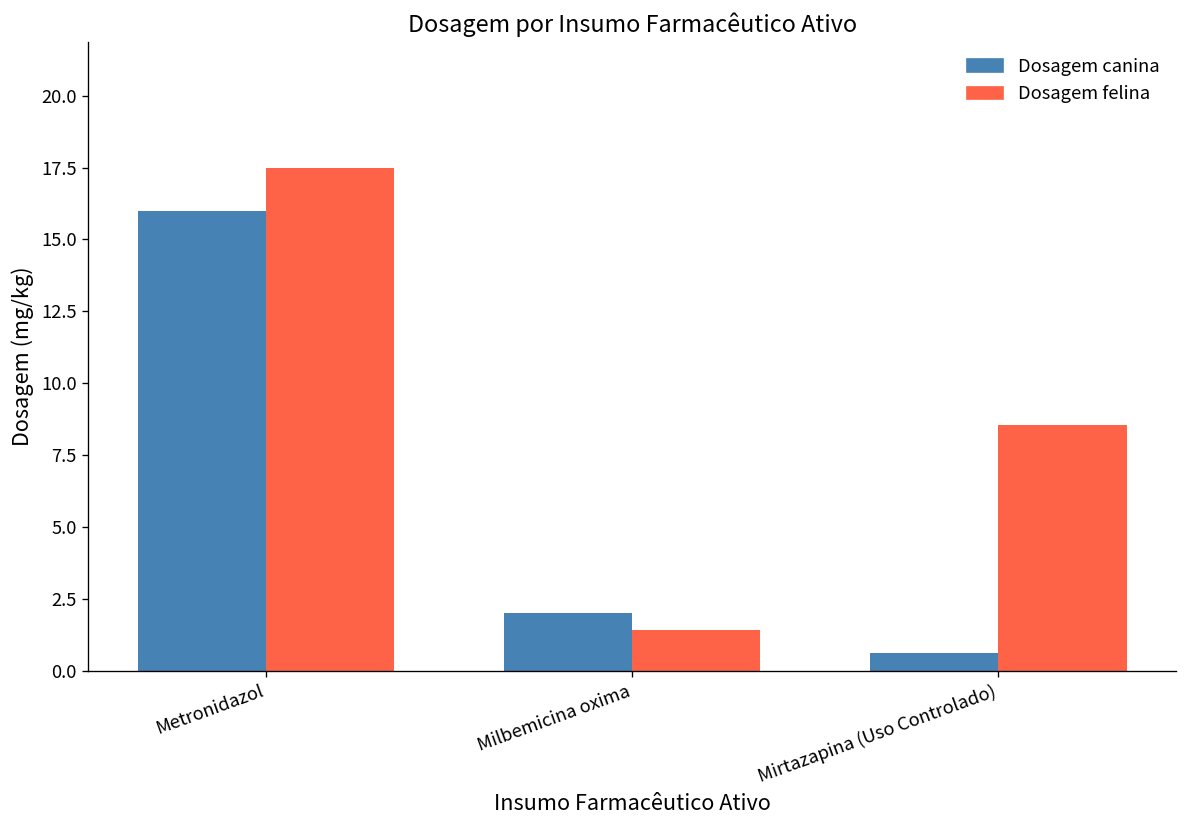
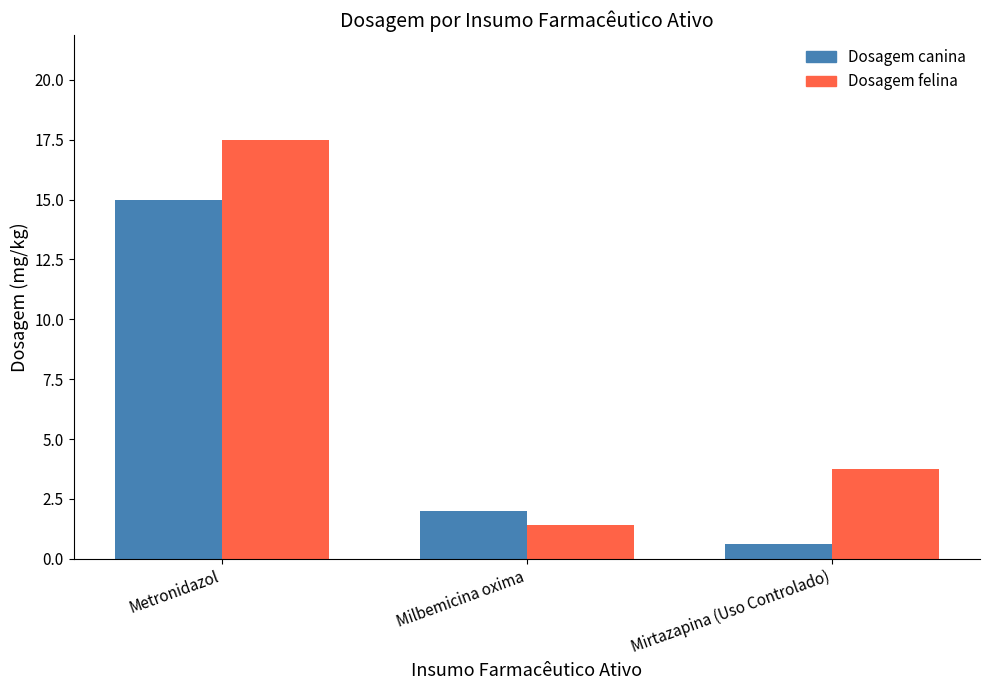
  {
    "Dosagem canina": {
-     "Metronidazol": 16,
+     "Metronidazol": 15,
      "Milbemicina oxima": 2,
      "Mirtazapina (Uso Controlado)": 0.6
    },
    "Dosagem felina": {
      "Metronidazol": 17.5,
      "Milbemicina oxima": 1.4,
-     "Mirtazapina (Uso Controlado)": 8.5
+     "Mirtazapina (Uso Controlado)": 3.8
    }
  }
